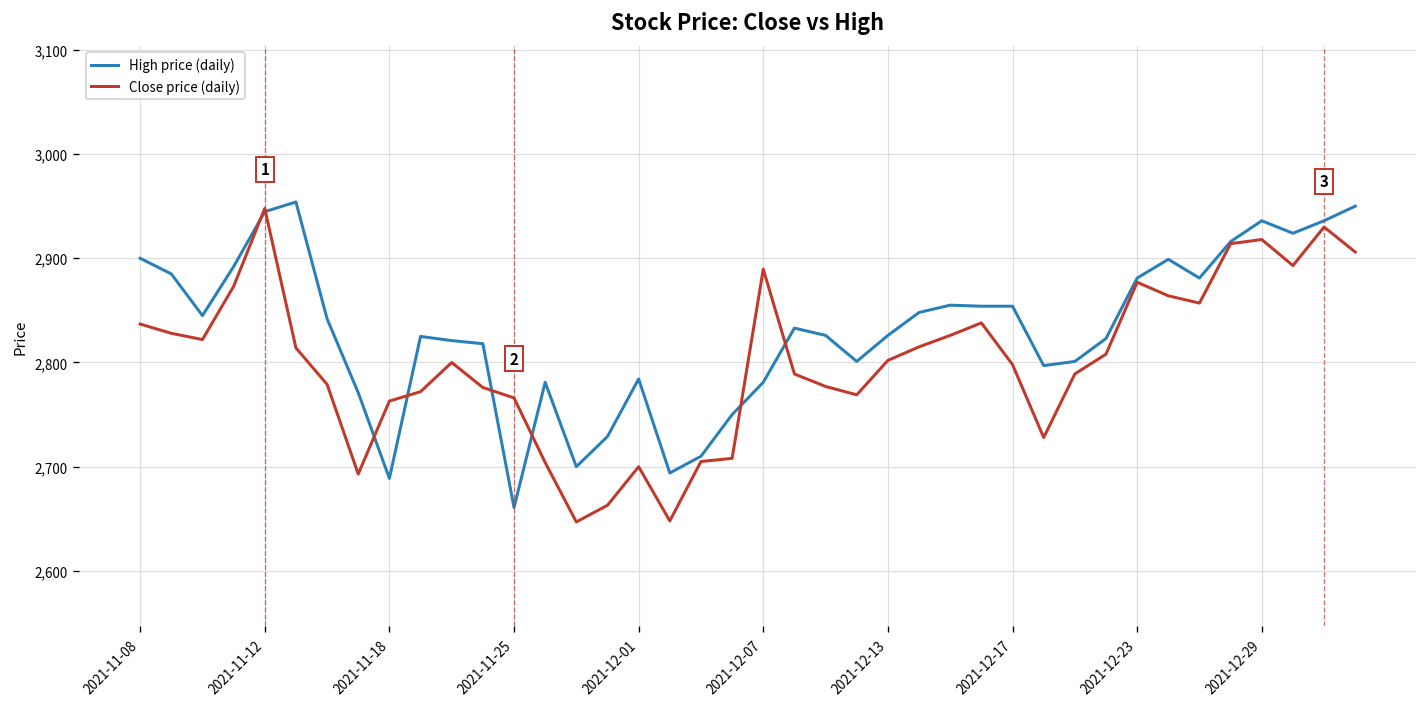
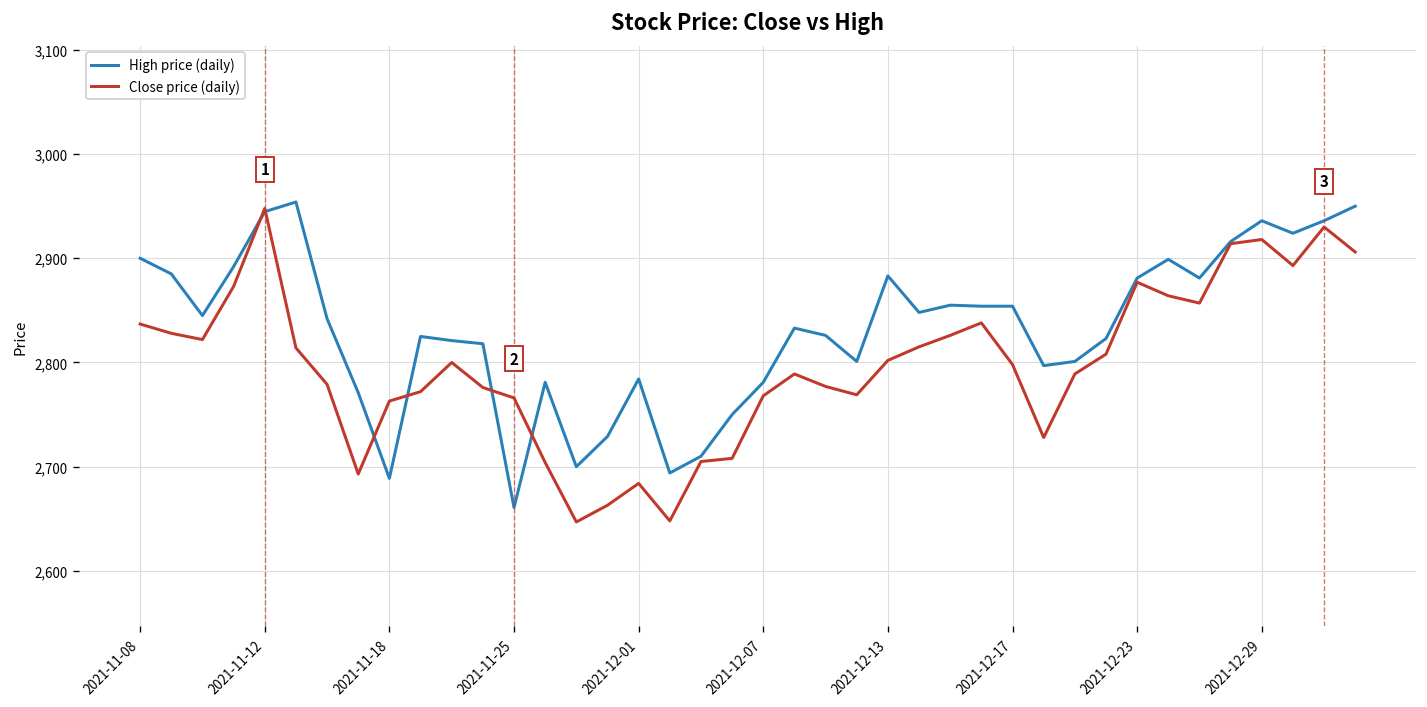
  {
    "High price (daily)": {
      "2021-11-08": "2,900",
      "2021-11-12": "2,940",
      "2021-11-18": "2,690",
      "2021-11-25": "2,660",
      "2021-12-01": "2,780",
      "2021-12-07": "2,780",
-     "2021-12-13": "2,830",
+     "2021-12-13": "2,880",
      "2021-12-17": "2,850",
      "2021-12-23": "2,880",
      "2021-12-29": "2,940"
    },
    "Close price (daily)": {
      "2021-11-08": "2,840",
      "2021-11-12": "2,950",
      "2021-11-18": "2,760",
      "2021-11-25": "2,770",
-     "2021-12-01": "2,700",
-     "2021-12-07": "2,890",
+     "2021-12-01": "2,680",
+     "2021-12-07": "2,770",
      "2021-12-13": "2,800",
      "2021-12-17": "2,800",
      "2021-12-23": "2,880",
      "2021-12-29": "2,920"
    }
  }
